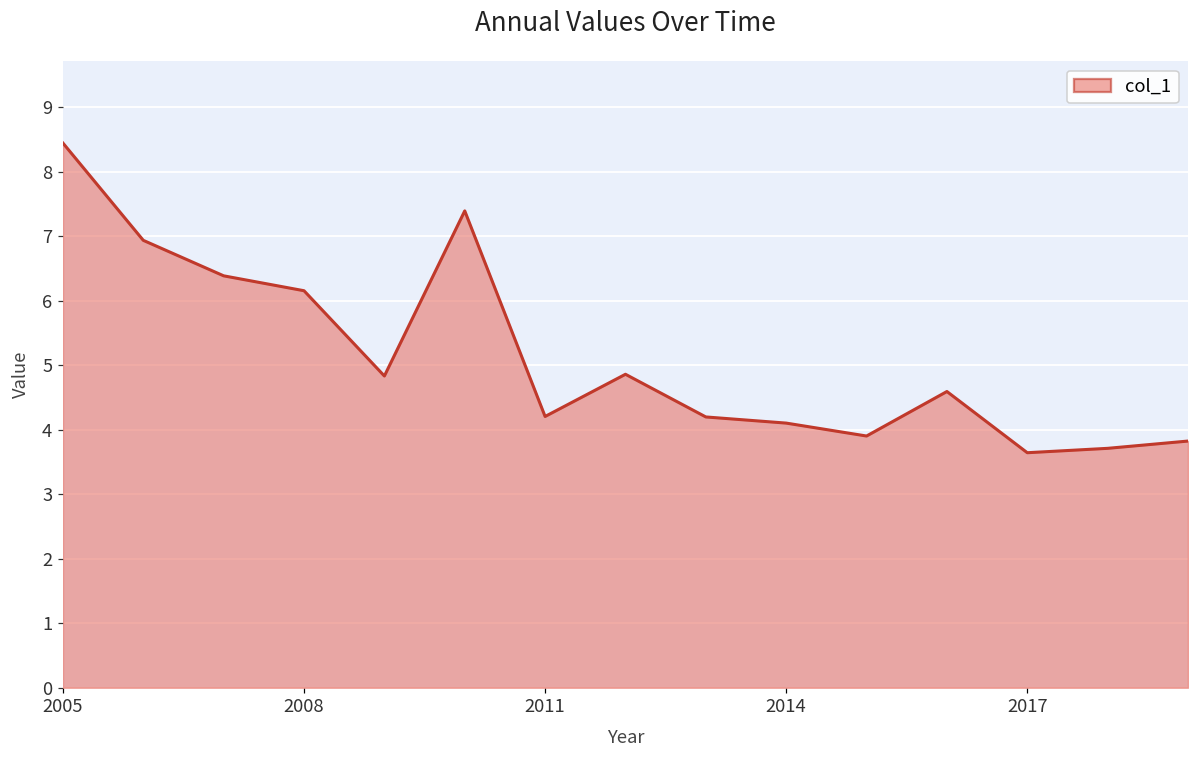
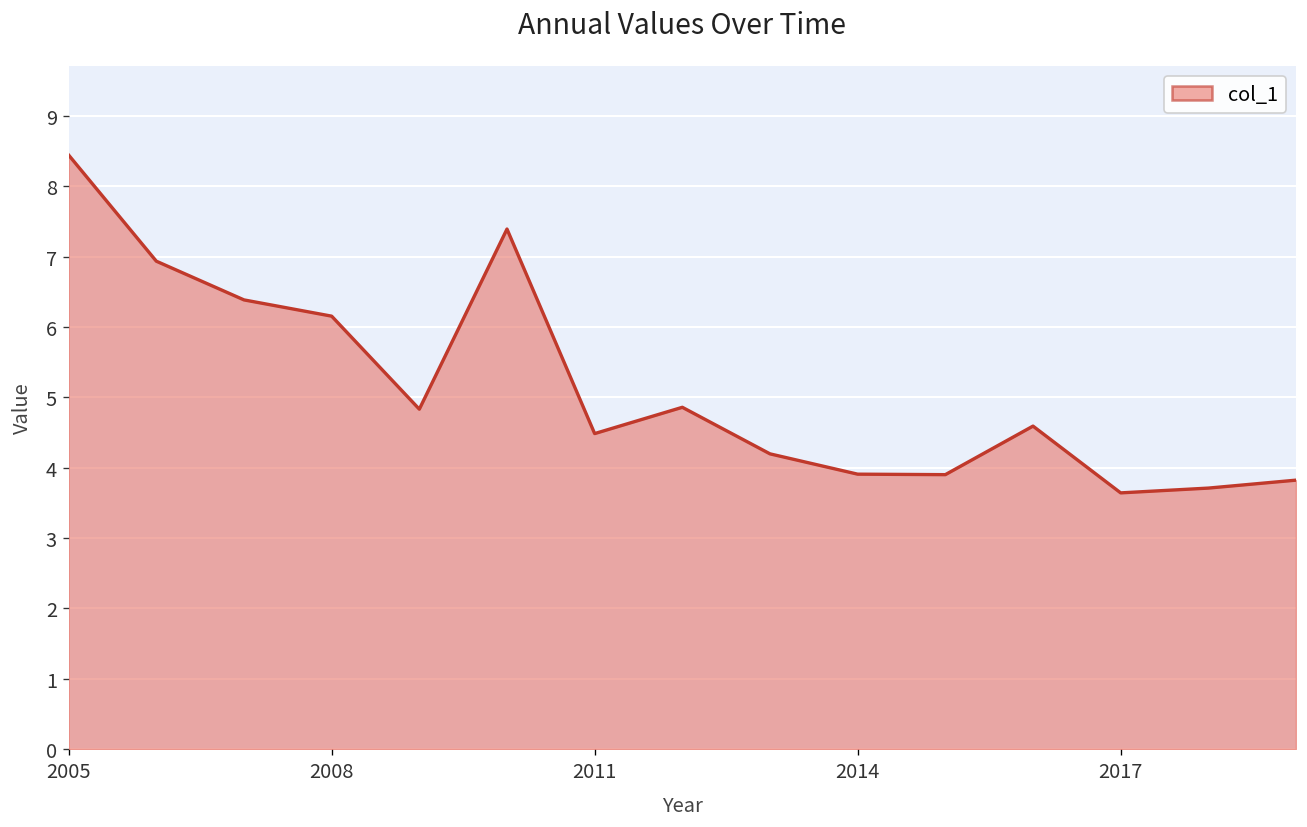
  {
    "2005": 8.4,
    "2008": 6.2,
-   "2011": 4.2,
-   "2014": 4.1,
+   "2011": 4.5,
+   "2014": 3.9,
    "2017": 3.6
  }
